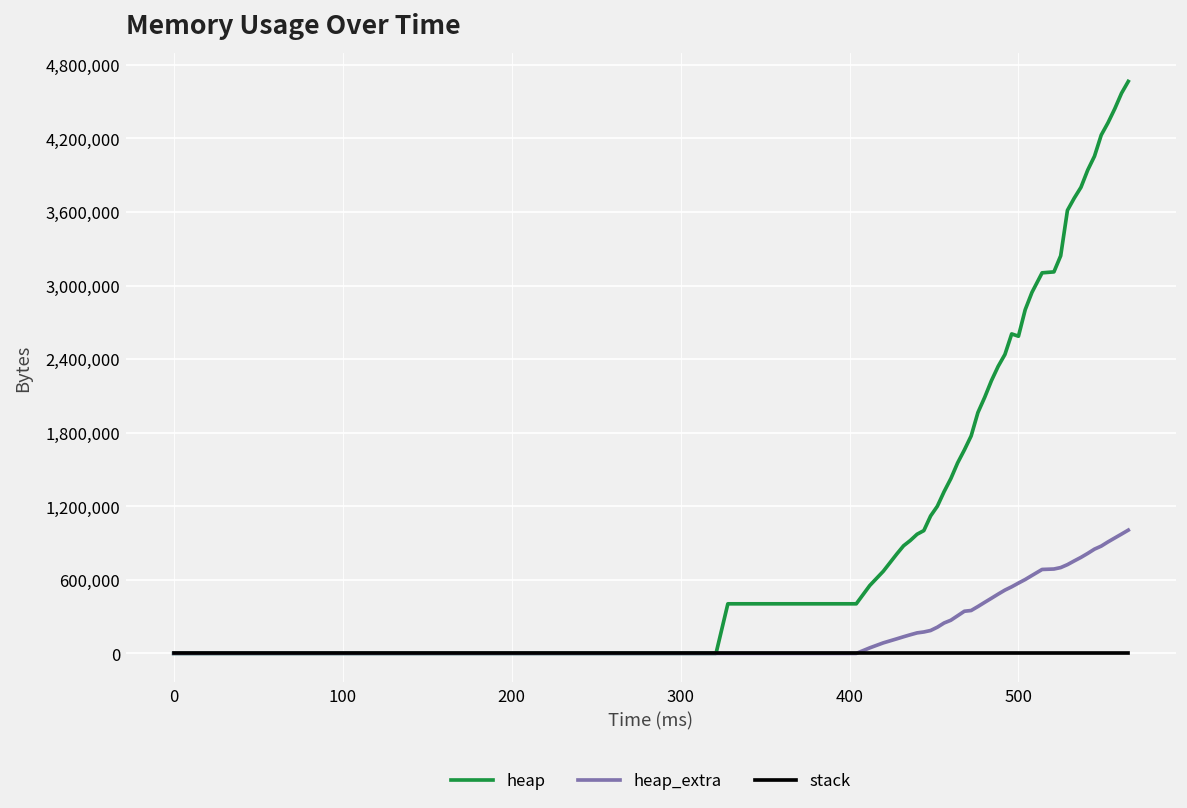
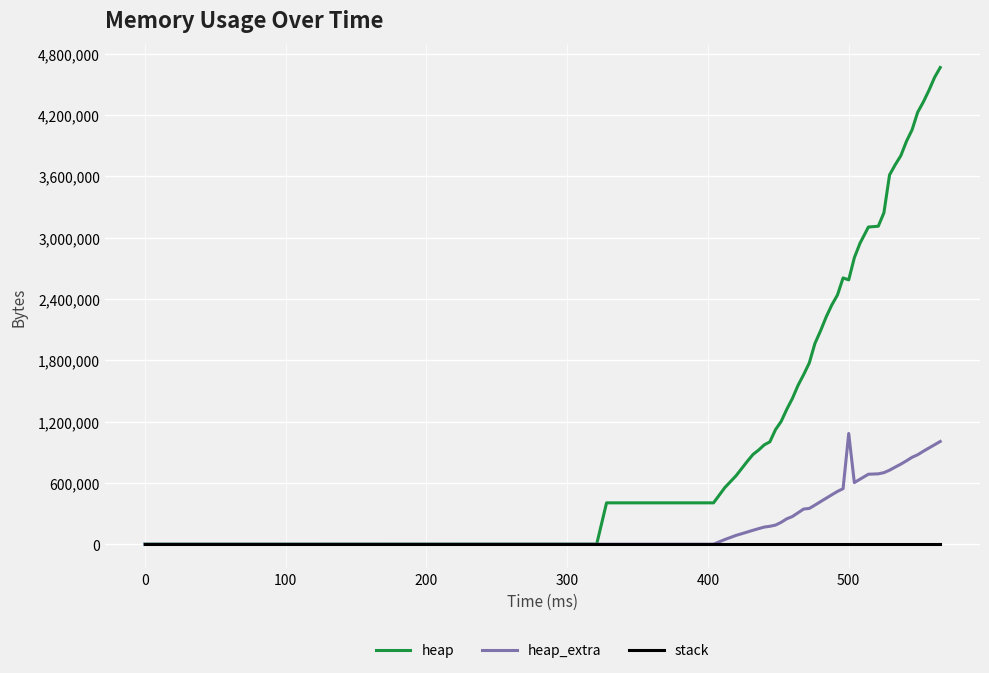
  {
    "heap": {
      "500": "2,590,000"
    },
    "heap_extra": {
-     "500": "570,000"
+     "500": "1,080,000"
    },
    "stack": {
      "500": "0"
    }
  }
